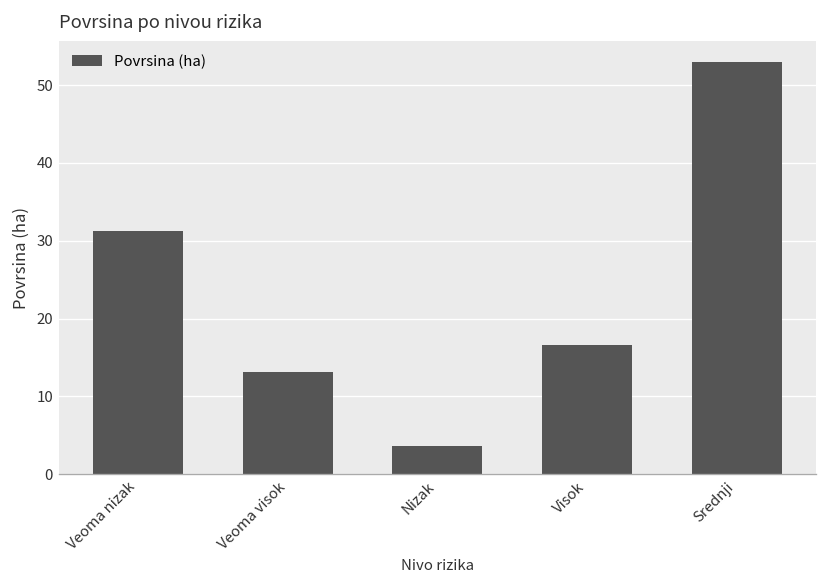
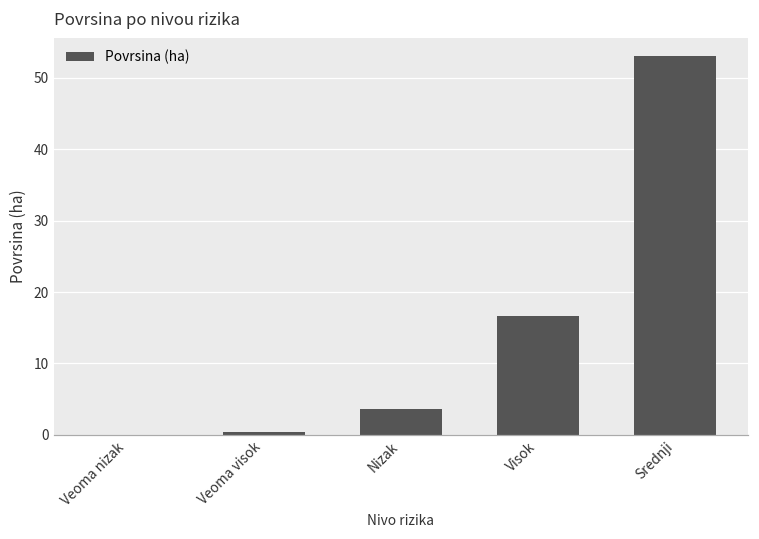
  {
-   "Veoma nizak": 31,
-   "Veoma visok": 13,
+   "Veoma nizak": 0,
+   "Veoma visok": 0,
    "Nizak": 4,
    "Visok": 17,
    "Srednji": 53
  }
